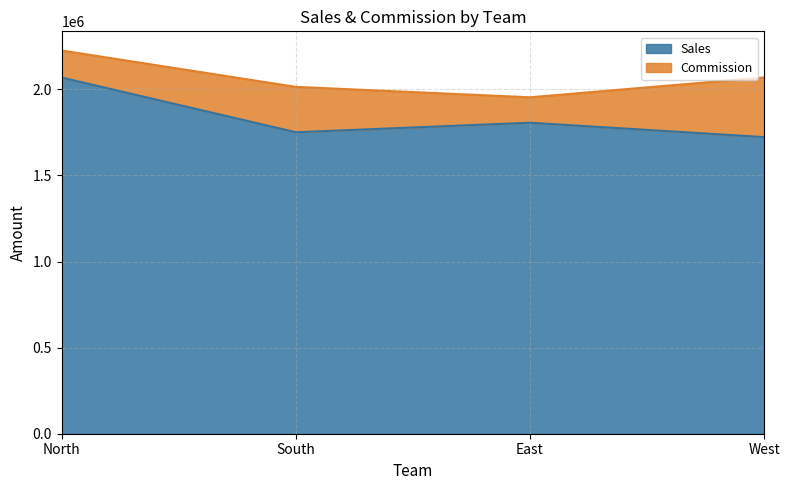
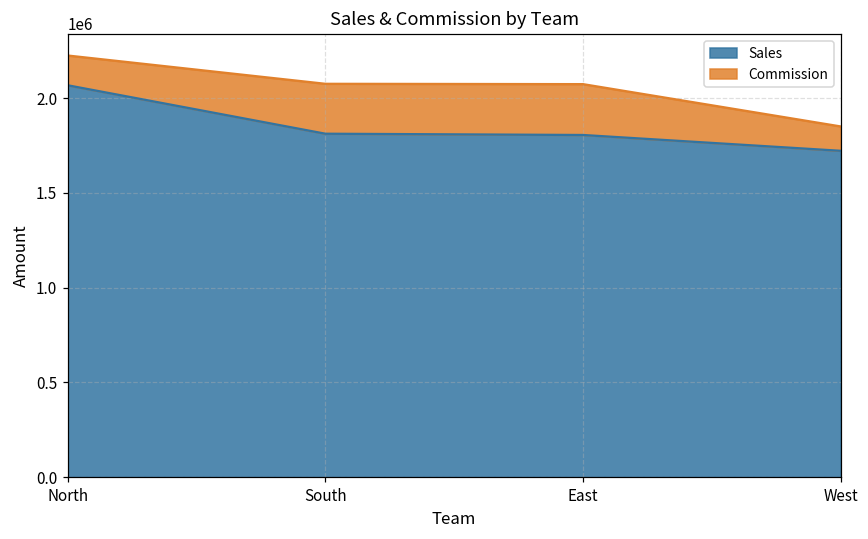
  {
    "Sales": {
      "North": 2070000,
-     "South": 1750000,
+     "South": 1810000,
      "East": 1810000,
      "West": 1720000
    },
    "Commission": {
      "North": 160000,
      "South": 260000,
-     "East": 150000,
-     "West": 350000
+     "East": 270000,
+     "West": 130000
    }
  }
